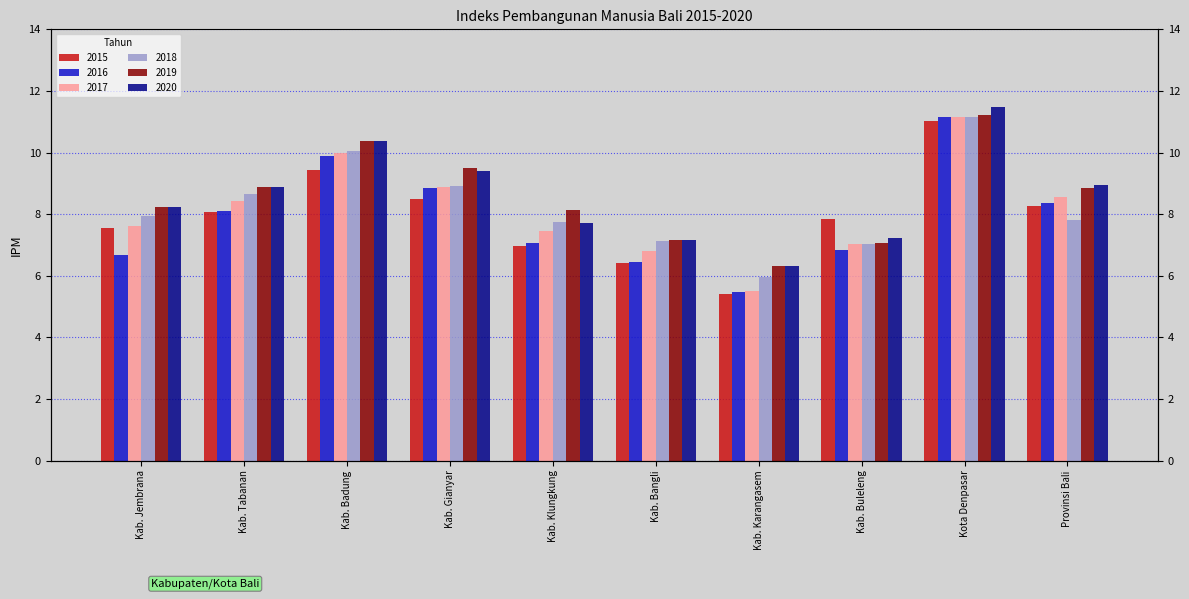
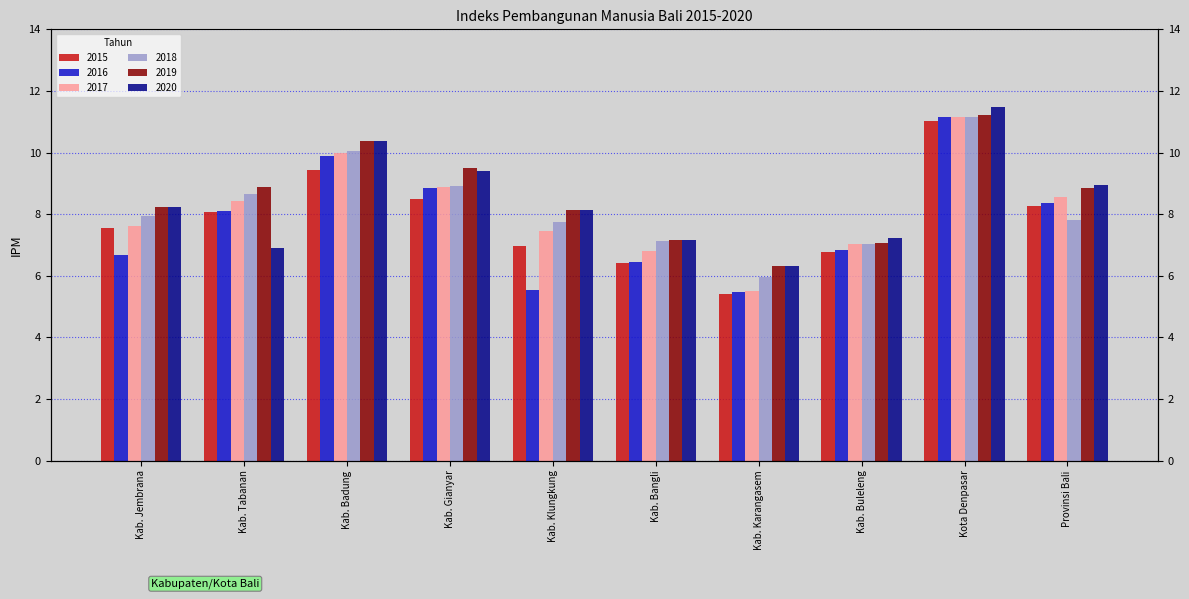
  {
    "2015": {
      "Kab. Jembrana": 7.5,
      "Kab. Tabanan": 8.1,
      "Kab. Badung": 9.4,
      "Kab. Gianyar": 8.5,
      "Kab. Klungkung": 7.0,
      "Kab. Bangli": 6.4,
      "Kab. Karangasem": 5.4,
-     "Kab. Buleleng": 7.9,
+     "Kab. Buleleng": 6.8,
      "Kota Denpasar": 11.0,
      "Provinsi Bali": 8.3
    },
    "2016": {
      "Kab. Jembrana": 6.7,
      "Kab. Tabanan": 8.1,
      "Kab. Badung": 9.9,
      "Kab. Gianyar": 8.9,
-     "Kab. Klungkung": 7.1,
+     "Kab. Klungkung": 5.6,
      "Kab. Bangli": 6.4,
      "Kab. Karangasem": 5.5,
      "Kab. Buleleng": 6.9,
      "Kota Denpasar": 11.1,
      "Provinsi Bali": 8.4
    },
    "2017": {
      "Kab. Jembrana": 7.6,
      "Kab. Tabanan": 8.4,
      "Kab. Badung": 10.0,
      "Kab. Gianyar": 8.9,
      "Kab. Klungkung": 7.5,
      "Kab. Bangli": 6.8,
      "Kab. Karangasem": 5.5,
      "Kab. Buleleng": 7.0,
      "Kota Denpasar": 11.2,
      "Provinsi Bali": 8.6
    },
    "2018": {
      "Kab. Jembrana": 8.0,
      "Kab. Tabanan": 8.6,
      "Kab. Badung": 10.1,
      "Kab. Gianyar": 8.9,
      "Kab. Klungkung": 7.8,
      "Kab. Bangli": 7.1,
      "Kab. Karangasem": 6.0,
      "Kab. Buleleng": 7.0,
      "Kota Denpasar": 11.2,
      "Provinsi Bali": 7.8
    },
    "2019": {
      "Kab. Jembrana": 8.2,
      "Kab. Tabanan": 8.9,
      "Kab. Badung": 10.4,
      "Kab. Gianyar": 9.5,
      "Kab. Klungkung": 8.1,
      "Kab. Bangli": 7.2,
      "Kab. Karangasem": 6.3,
      "Kab. Buleleng": 7.1,
      "Kota Denpasar": 11.2,
      "Provinsi Bali": 8.8
    },
    "2020": {
      "Kab. Jembrana": 8.2,
-     "Kab. Tabanan": 8.9,
+     "Kab. Tabanan": 6.9,
      "Kab. Badung": 10.4,
      "Kab. Gianyar": 9.4,
-     "Kab. Klungkung": 7.7,
+     "Kab. Klungkung": 8.1,
      "Kab. Bangli": 7.2,
      "Kab. Karangasem": 6.3,
      "Kab. Buleleng": 7.2,
      "Kota Denpasar": 11.5,
      "Provinsi Bali": 9.0
    }
  }
